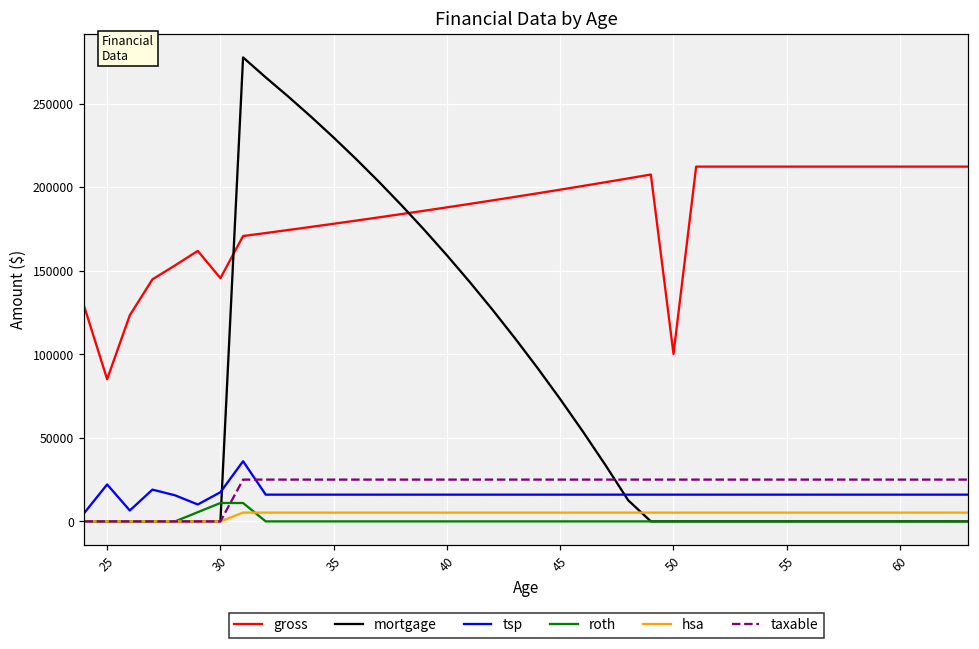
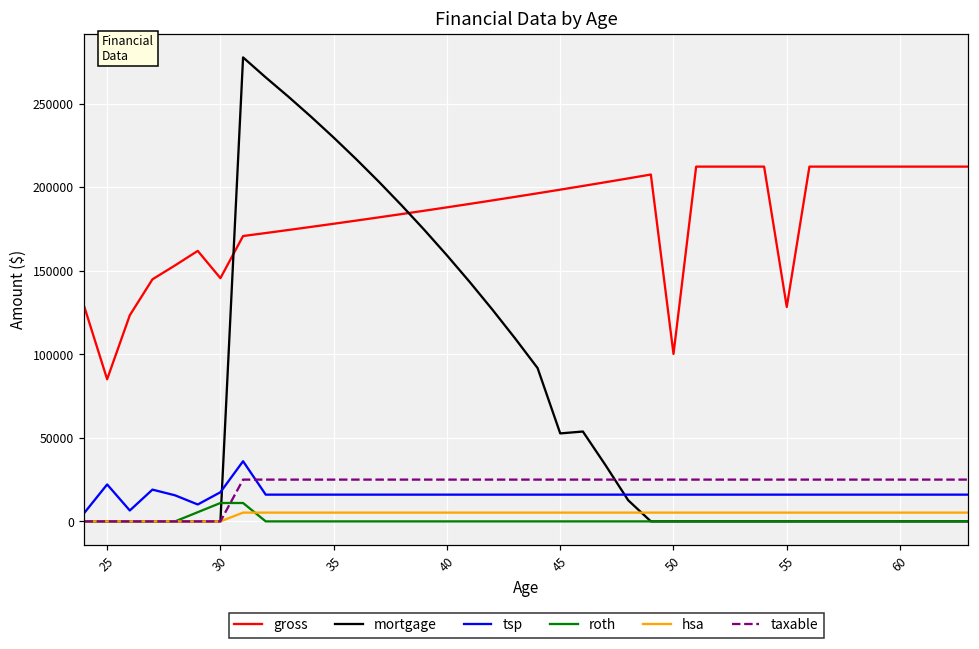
  {
    "gross": {
      "25": 85000,
      "30": 146000,
      "35": 178000,
      "40": 188000,
      "45": 199000,
      "50": 100000,
-     "55": 212000,
+     "55": 128000,
      "60": 212000
    },
    "mortgage": {
      "35": 230000,
      "40": 159000,
-     "45": 73000
+     "45": 53000
    },
    "tsp": {
      "25": 22000,
      "30": 17000,
      "35": 16000,
      "40": 16000,
      "45": 16000,
      "50": 16000,
      "55": 16000,
      "60": 16000
    },
    "roth": {
      "30": 11000,
      "35": 0,
      "40": 0,
      "45": 0
    },
    "hsa": {
      "35": 5000,
      "40": 5000,
      "45": 5000,
      "50": 5000,
      "55": 5000,
      "60": 5000
    },
    "taxable": {
      "35": 25000,
      "40": 25000,
      "45": 25000,
      "50": 25000,
      "55": 25000,
      "60": 25000
    }
  }
